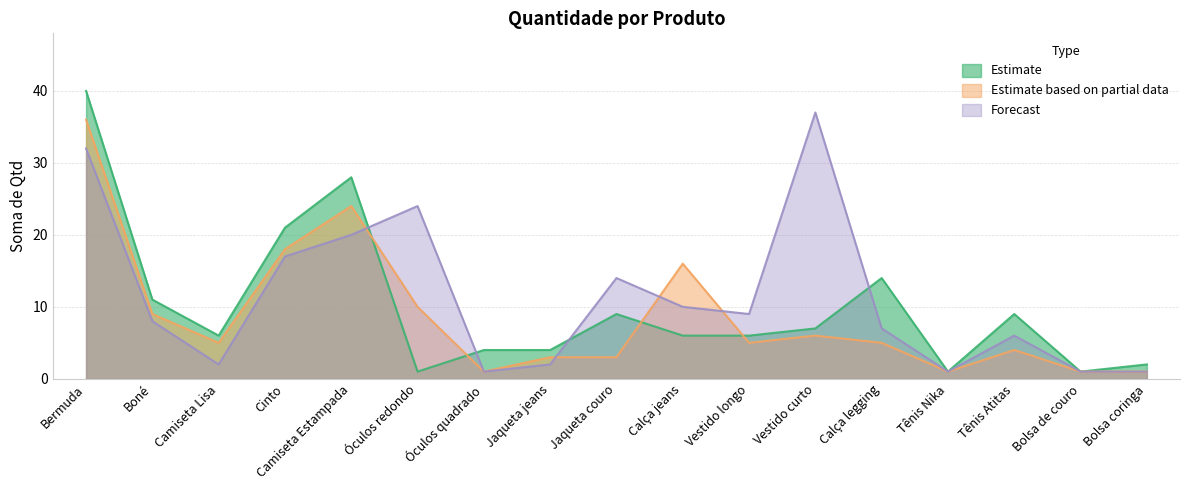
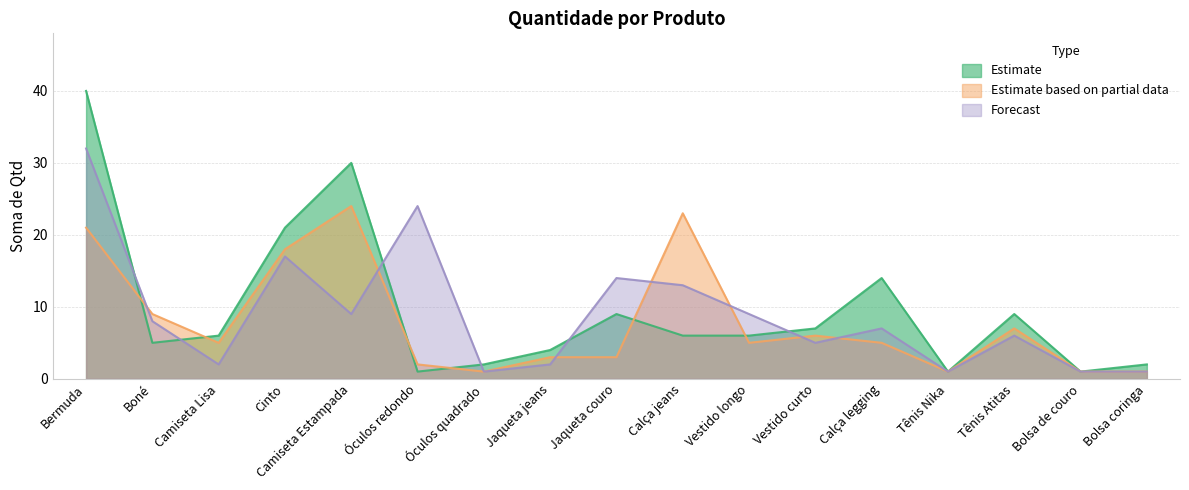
  {
    "Estimate": {
      "Bermuda": 40,
-     "Boné": 11,
+     "Boné": 5,
      "Camiseta Lisa": 6,
      "Cinto": 21,
-     "Camiseta Estampada": 28,
+     "Camiseta Estampada": 30,
      "Óculos redondo": 1,
-     "Óculos quadrado": 4,
+     "Óculos quadrado": 2,
      "Jaqueta jeans": 4,
      "Jaqueta couro": 9,
      "Calça jeans": 6,
      "Vestido longo": 6,
      "Vestido curto": 7,
      "Calça legging": 14,
      "Tênis Atitas": 9,
      "Bolsa coringa": 2
    },
    "Estimate based on partial data": {
-     "Bermuda": 36,
+     "Bermuda": 21,
      "Boné": 9,
      "Camiseta Lisa": 5,
      "Cinto": 18,
      "Camiseta Estampada": 24,
-     "Óculos redondo": 10,
+     "Óculos redondo": 2,
      "Jaqueta jeans": 3,
      "Jaqueta couro": 3,
-     "Calça jeans": 16,
+     "Calça jeans": 23,
      "Vestido longo": 5,
      "Vestido curto": 6,
      "Calça legging": 5,
-     "Tênis Atitas": 4
+     "Tênis Atitas": 7
    },
    "Forecast": {
      "Bermuda": 32,
      "Boné": 8,
      "Camiseta Lisa": 2,
      "Cinto": 17,
-     "Camiseta Estampada": 20,
+     "Camiseta Estampada": 9,
      "Óculos redondo": 24,
      "Jaqueta jeans": 2,
      "Jaqueta couro": 14,
-     "Calça jeans": 10,
+     "Calça jeans": 13,
      "Vestido longo": 9,
-     "Vestido curto": 37,
+     "Vestido curto": 5,
      "Calça legging": 7,
      "Tênis Atitas": 6
    }
  }
